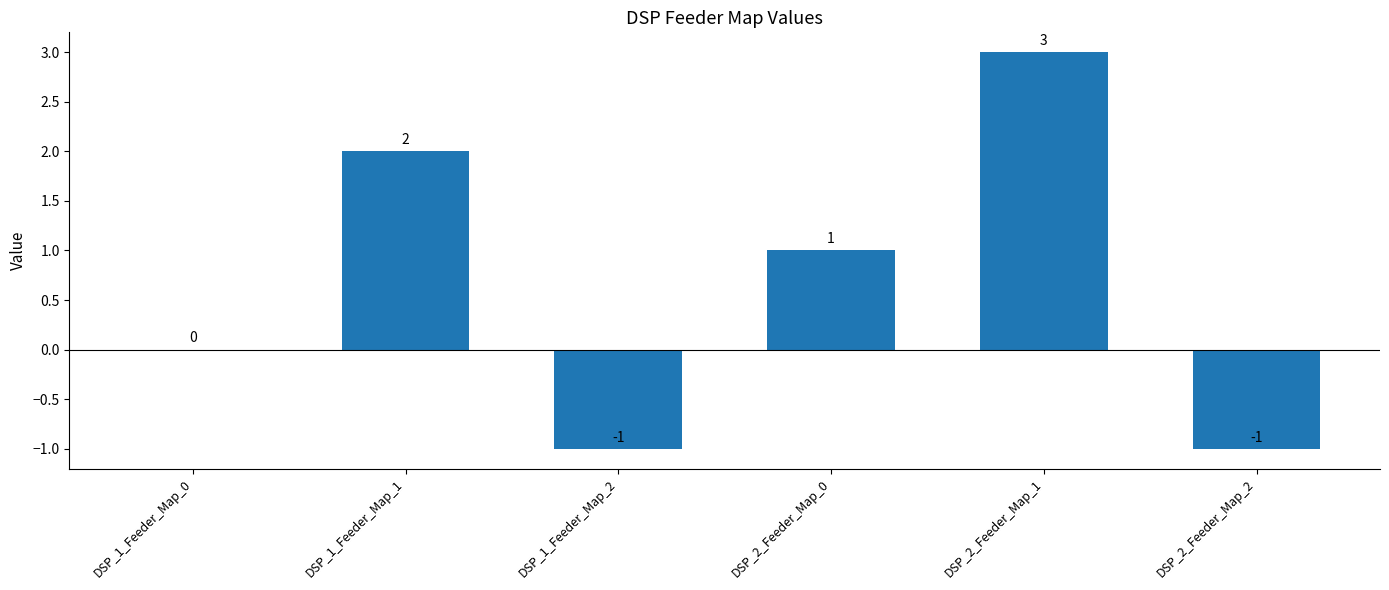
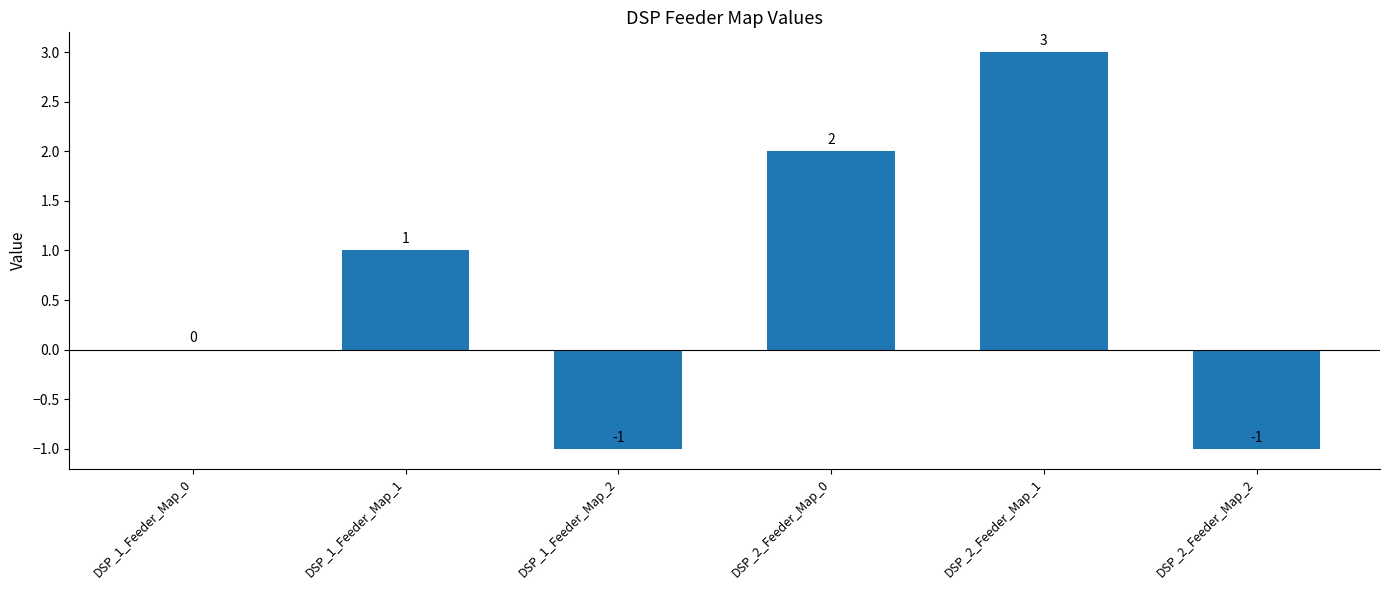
  {
    "DSP_1_Feeder_Map_0": 0,
-   "DSP_1_Feeder_Map_1": 2,
+   "DSP_1_Feeder_Map_1": 1,
    "DSP_1_Feeder_Map_2": -1,
-   "DSP_2_Feeder_Map_0": 1,
+   "DSP_2_Feeder_Map_0": 2,
    "DSP_2_Feeder_Map_1": 3,
    "DSP_2_Feeder_Map_2": -1
  }
